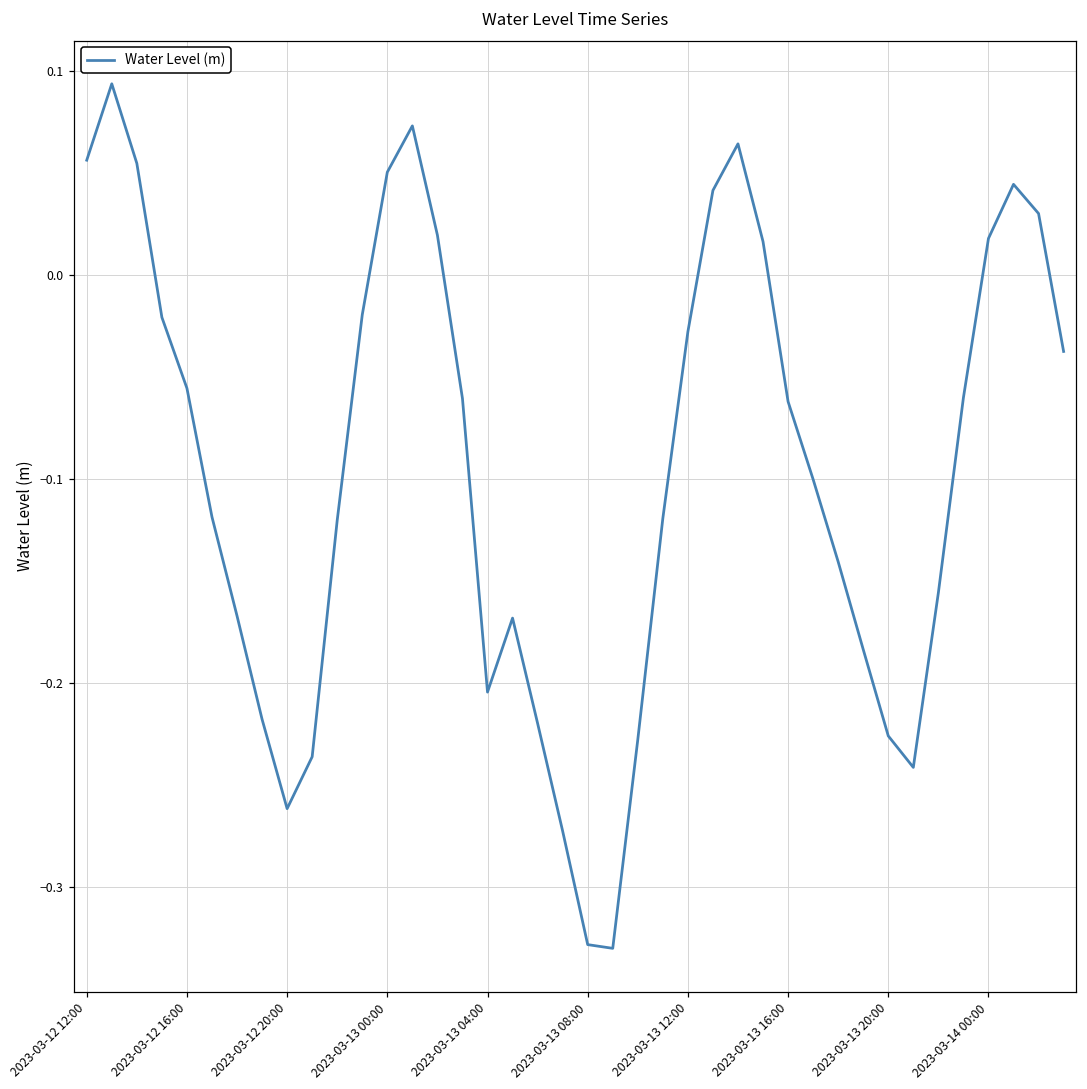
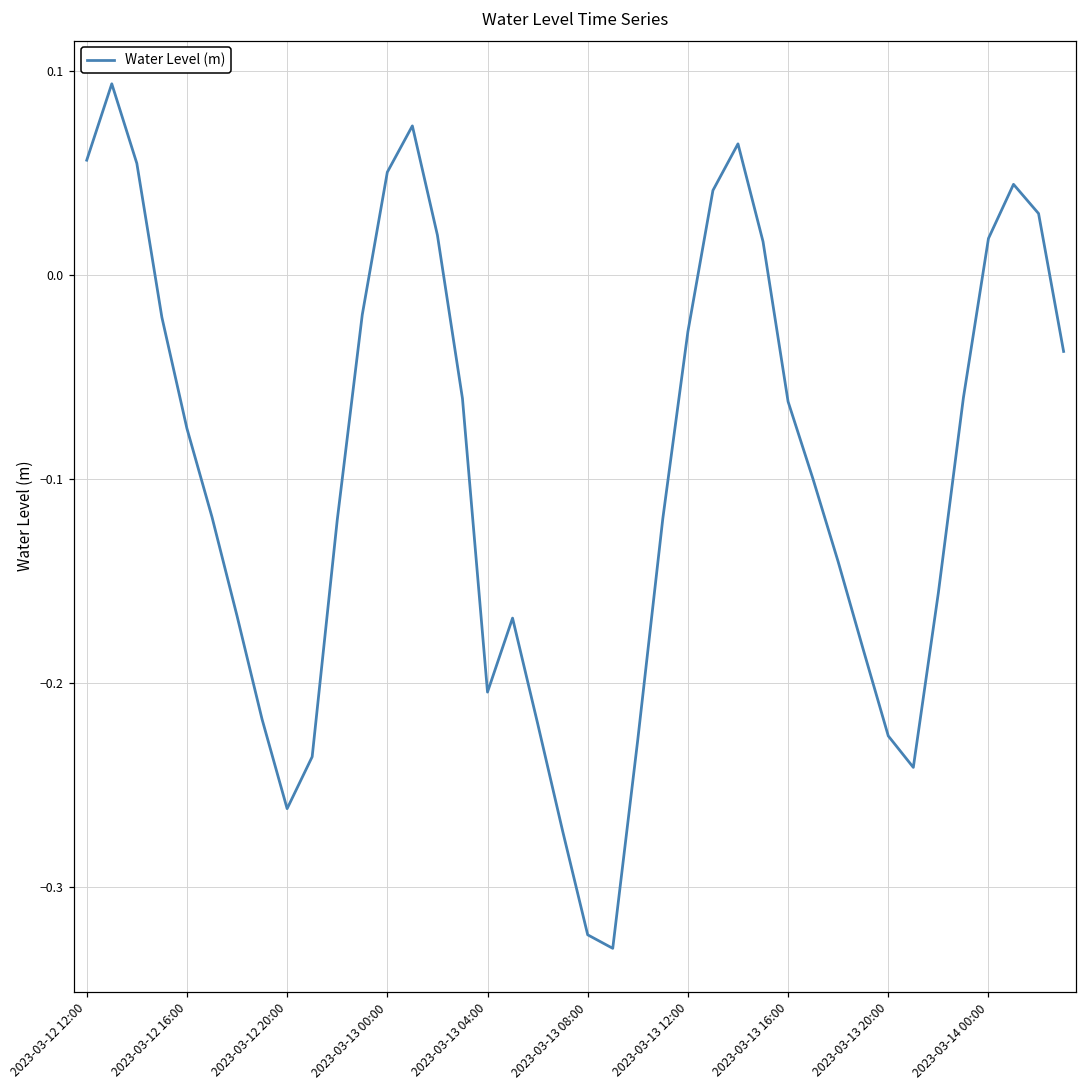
  {
    "2023-03-12 12:00": 0.056,
-   "2023-03-12 16:00": -0.055,
+   "2023-03-12 16:00": -0.075,
    "2023-03-12 20:00": -0.261,
    "2023-03-13 00:00": 0.050,
    "2023-03-13 04:00": -0.204,
-   "2023-03-13 08:00": -0.328,
+   "2023-03-13 08:00": -0.323,
    "2023-03-13 12:00": -0.028,
    "2023-03-13 16:00": -0.062,
    "2023-03-13 20:00": -0.226,
    "2023-03-14 00:00": 0.018
  }
